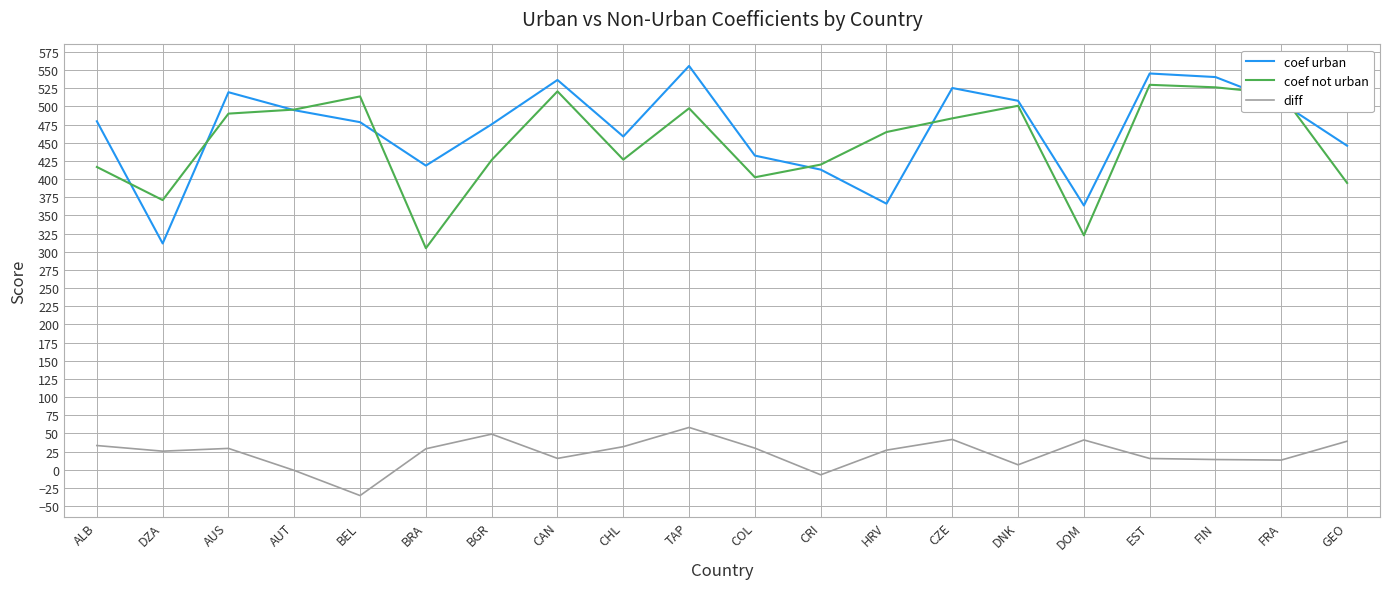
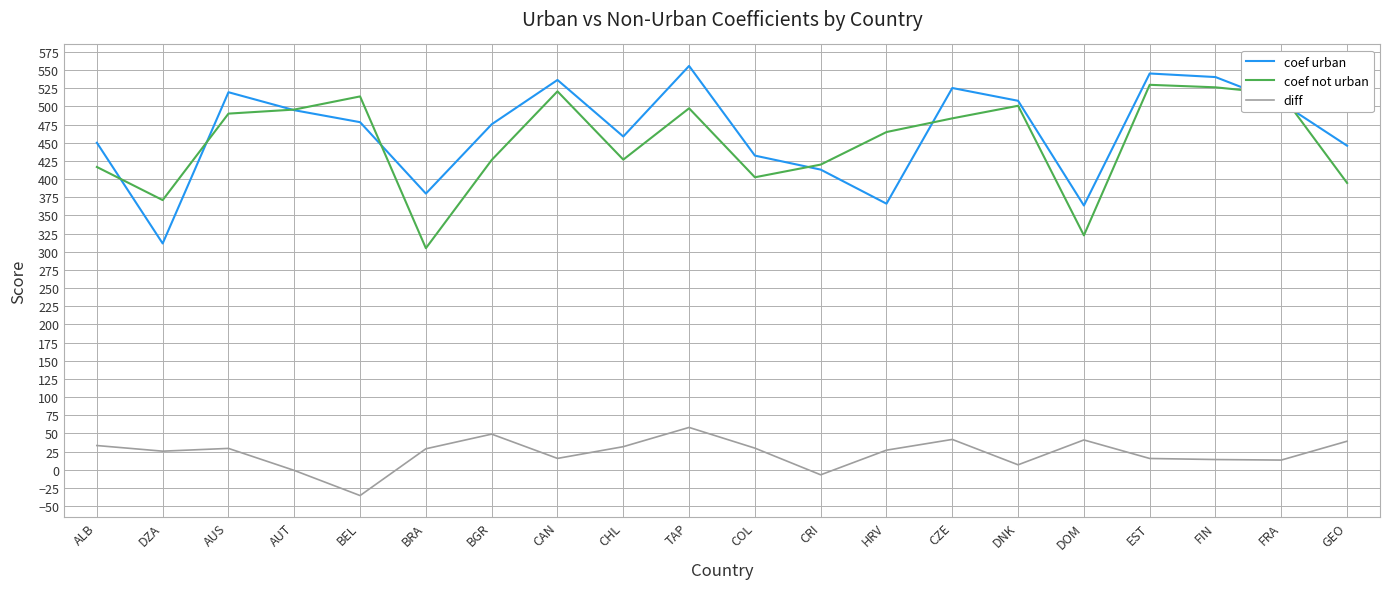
  {
    "coef urban": {
-     "ALB": 480,
+     "ALB": 450,
      "DZA": 310,
      "AUS": 520,
      "BEL": 480,
-     "BRA": 420,
+     "BRA": 380,
      "BGR": 480,
      "CAN": 540,
      "CHL": 460,
      "TAP": 560,
      "COL": 430,
      "CRI": 410,
      "HRV": 370,
      "CZE": 530,
      "DNK": 510,
      "DOM": 360,
      "EST": 550,
      "FIN": 540,
      "GEO": 450
    },
    "coef not urban": {
      "ALB": 420,
      "DZA": 370,
      "AUS": 490,
      "BEL": 510,
      "BRA": 300,
      "BGR": 430,
      "CAN": 520,
      "CHL": 430,
      "TAP": 500,
      "COL": 400,
      "CRI": 420,
      "HRV": 460,
      "CZE": 480,
      "DNK": 500,
      "DOM": 320,
      "EST": 530,
      "FIN": 530,
      "GEO": 390
    },
    "diff": {
      "ALB": 30,
      "DZA": 30,
      "AUS": 30,
      "AUT": 0,
      "BEL": -40,
      "BRA": 30,
      "BGR": 50,
      "CAN": 20,
      "CHL": 30,
      "TAP": 60,
      "COL": 30,
      "CRI": -10,
      "HRV": 30,
      "CZE": 40,
      "DNK": 10,
      "DOM": 40,
      "EST": 20,
      "FIN": 10,
      "FRA": 10,
      "GEO": 40
    }
  }
